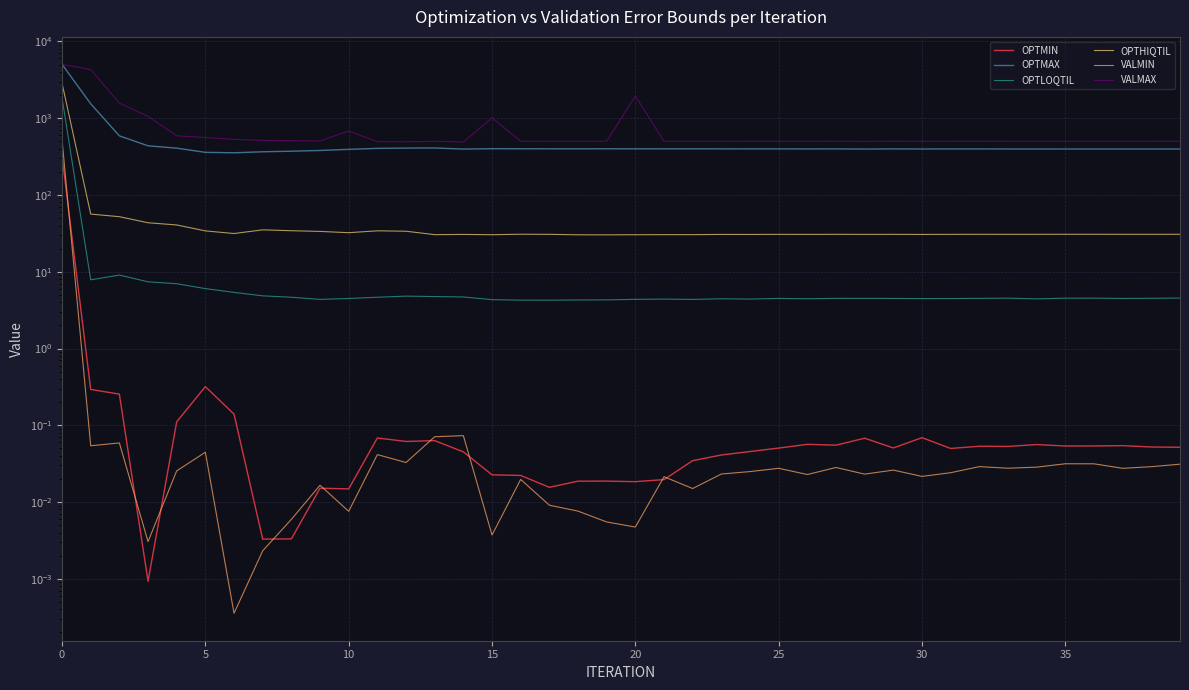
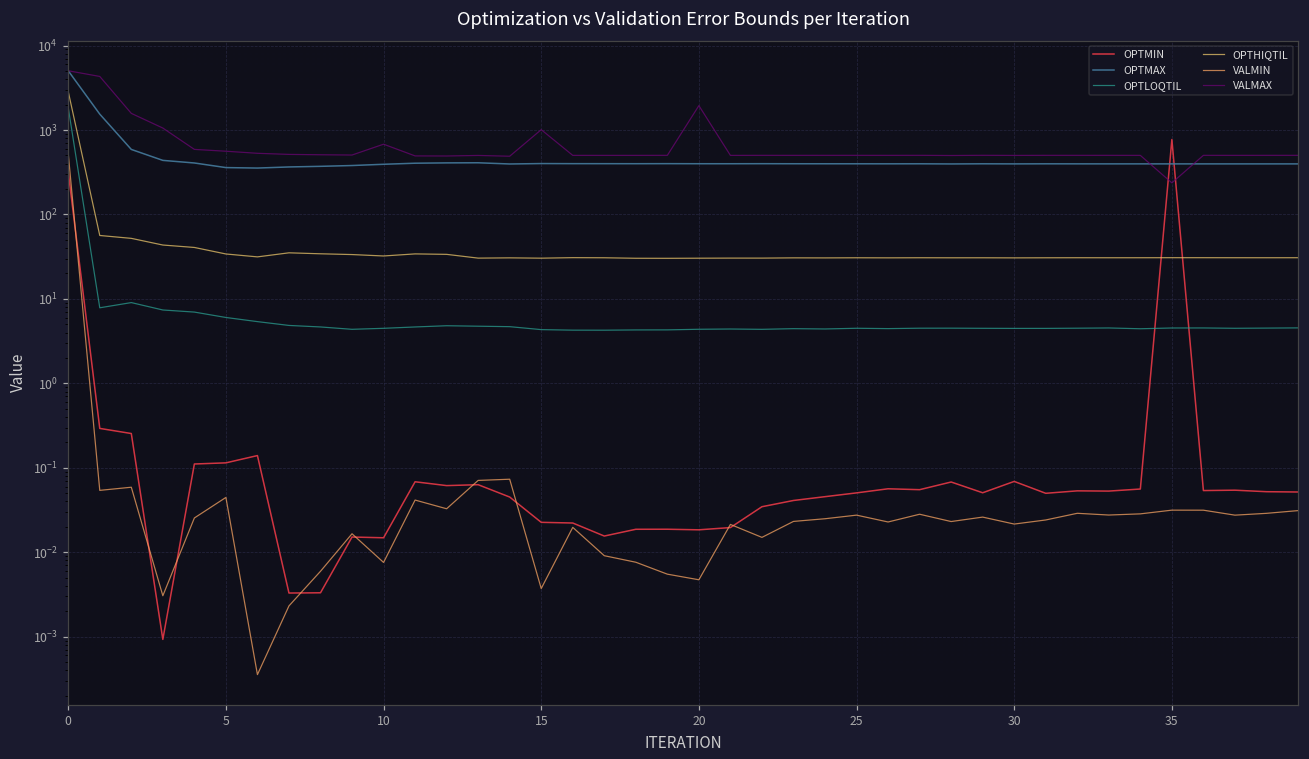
  {
    "OPTMIN": {
      "0": 320,
-     "5": 0.32,
+     "5": 0.11,
      "10": 0.015,
      "15": 0.023,
      "20": 0.018,
      "25": 0.05,
      "30": 0.07,
-     "35": 0.05
+     "35": 800
    },
    "VALMAX": {
      "5": 600,
      "10": 700,
      "15": 1000,
      "20": 1900,
      "25": 500,
      "30": 500,
-     "35": 500
+     "35": 240
    }
  }
